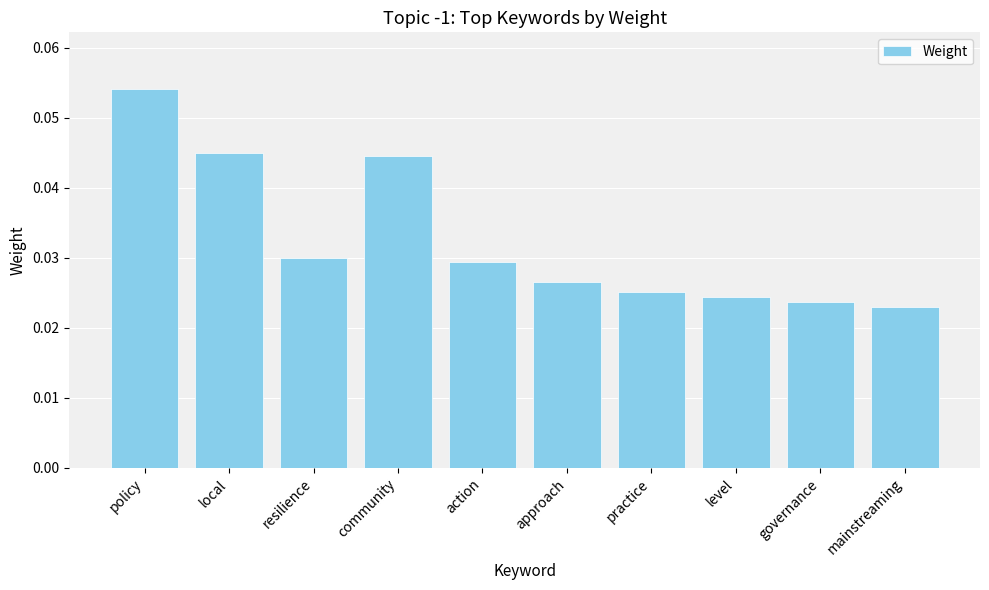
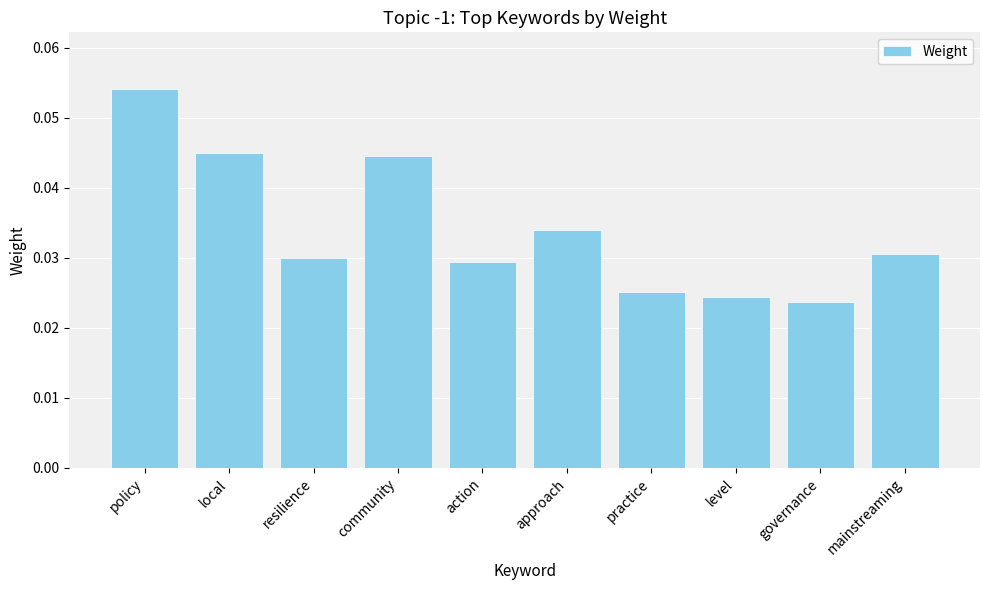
  {
    "policy": 0.054,
    "local": 0.045,
    "resilience": 0.030,
    "community": 0.045,
    "action": 0.029,
-   "approach": 0.027,
+   "approach": 0.034,
    "practice": 0.025,
    "level": 0.024,
    "governance": 0.024,
-   "mainstreaming": 0.023
+   "mainstreaming": 0.031
  }
